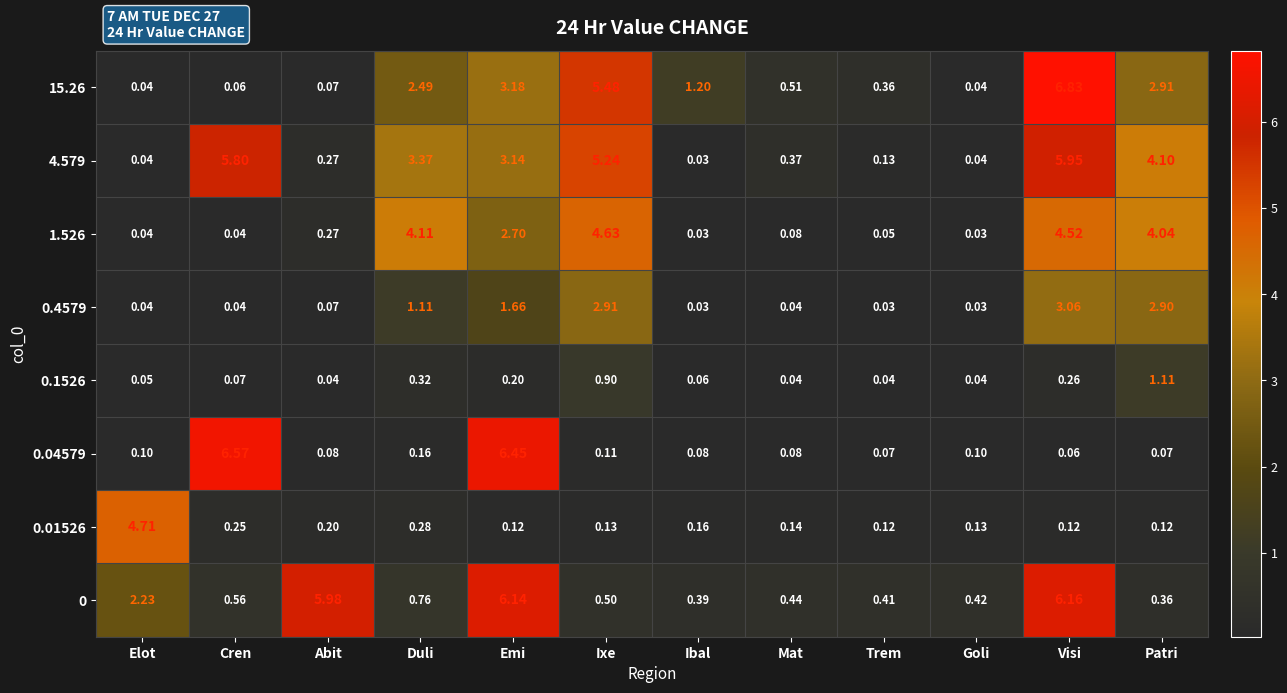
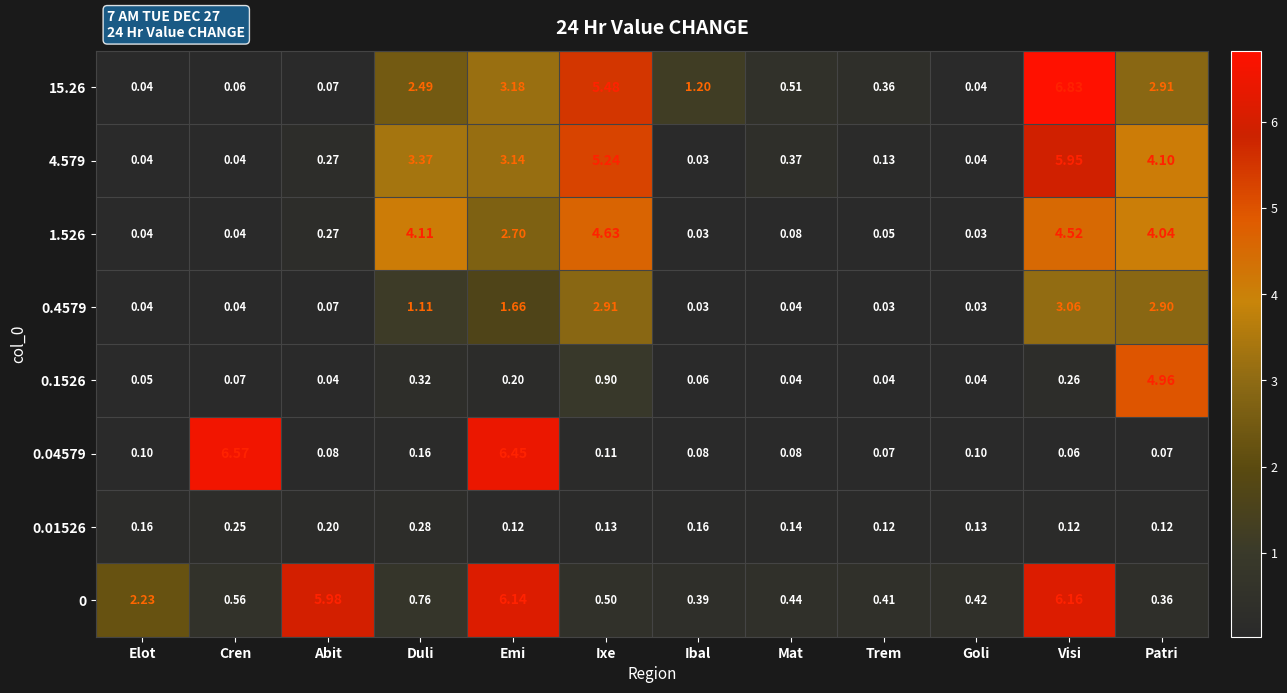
  {
    "15.26": {
      "Elot": 0.04,
      "Cren": 0.06,
      "Abit": 0.07,
      "Duli": 2.49,
      "Emi": 3.18,
      "Ibal": 1.20,
      "Mat": 0.51,
      "Trem": 0.36,
      "Goli": 0.04,
      "Patri": 2.91
    },
    "4.579": {
      "Elot": 0.04,
-     "Cren": 5.80,
+     "Cren": 0.04,
      "Abit": 0.27,
      "Duli": 3.37,
      "Emi": 3.14,
      "Ibal": 0.03,
      "Mat": 0.37,
      "Trem": 0.13,
      "Goli": 0.04,
      "Patri": 4.10
    },
    "1.526": {
      "Elot": 0.04,
      "Cren": 0.04,
      "Abit": 0.27,
      "Duli": 4.11,
      "Emi": 2.70,
      "Ixe": 4.63,
      "Ibal": 0.03,
      "Mat": 0.08,
      "Trem": 0.05,
      "Goli": 0.03,
      "Visi": 4.52,
      "Patri": 4.04
    },
    "0.4579": {
      "Elot": 0.04,
      "Cren": 0.04,
      "Abit": 0.07,
      "Duli": 1.11,
      "Emi": 1.66,
      "Ixe": 2.91,
      "Ibal": 0.03,
      "Mat": 0.04,
      "Trem": 0.03,
      "Goli": 0.03,
      "Visi": 3.06,
      "Patri": 2.90
    },
    "0.1526": {
      "Elot": 0.05,
      "Cren": 0.07,
      "Abit": 0.04,
      "Duli": 0.32,
      "Emi": 0.20,
      "Ixe": 0.90,
      "Ibal": 0.06,
      "Mat": 0.04,
      "Trem": 0.04,
      "Goli": 0.04,
      "Visi": 0.26,
-     "Patri": 1.11
+     "Patri": 4.96
    },
    "0.04579": {
      "Elot": 0.10,
      "Abit": 0.08,
      "Duli": 0.16,
      "Ixe": 0.11,
      "Ibal": 0.08,
      "Mat": 0.08,
      "Trem": 0.07,
      "Goli": 0.10,
      "Visi": 0.06,
      "Patri": 0.07
    },
    "0.01526": {
-     "Elot": 4.71,
+     "Elot": 0.16,
      "Cren": 0.25,
      "Abit": 0.20,
      "Duli": 0.28,
      "Emi": 0.12,
      "Ixe": 0.13,
      "Ibal": 0.16,
      "Mat": 0.14,
      "Trem": 0.12,
      "Goli": 0.13,
      "Visi": 0.12,
      "Patri": 0.12
    },
    "0": {
      "Elot": 2.23,
      "Cren": 0.56,
      "Duli": 0.76,
      "Ixe": 0.50,
      "Ibal": 0.39,
      "Mat": 0.44,
      "Trem": 0.41,
      "Goli": 0.42,
      "Patri": 0.36
    }
  }
